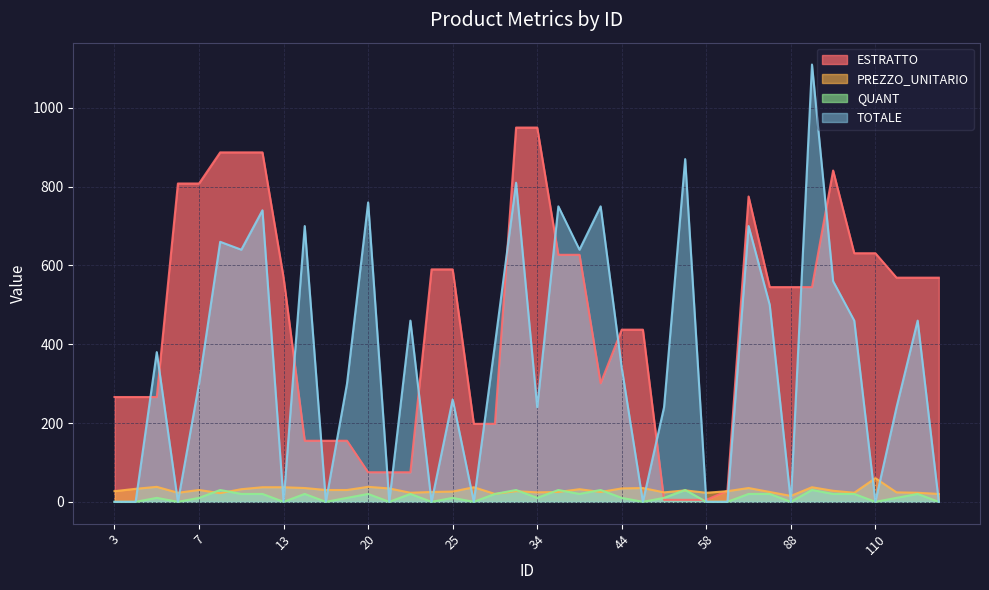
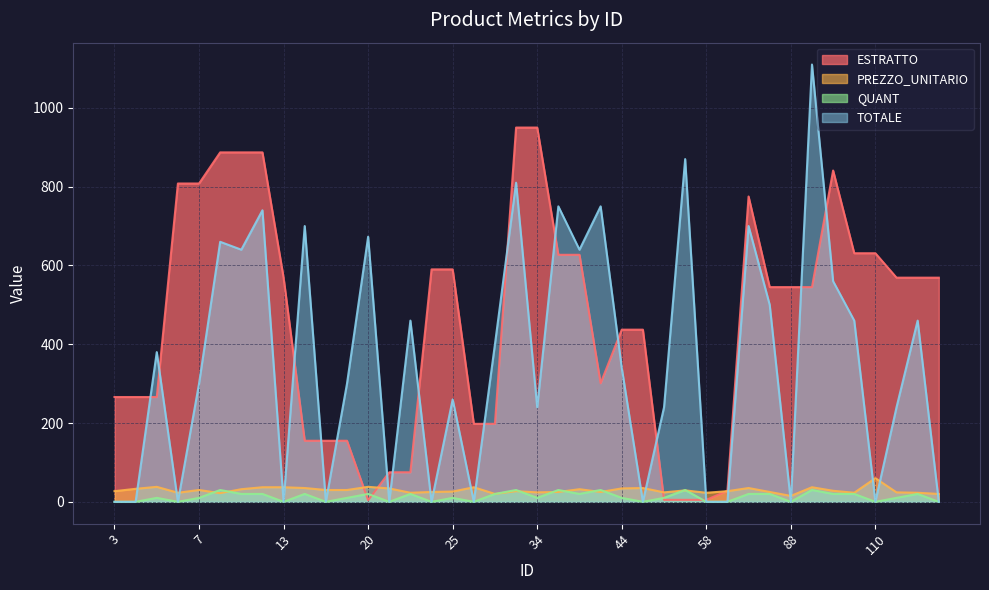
  {
    "ESTRATTO": {
-     "20": 80,
+     "20": 0,
      "44": 440,
      "88": 550,
      "110": 630
    },
    "PREZZO_UNITARIO": {
      "20": 40,
      "44": 30,
      "58": 20,
      "88": 20,
      "110": 60
    },
    "QUANT": {
      "20": 20,
      "44": 10
    },
    "TOTALE": {
-     "20": 760,
+     "20": 670,
      "44": 340
    }
  }
